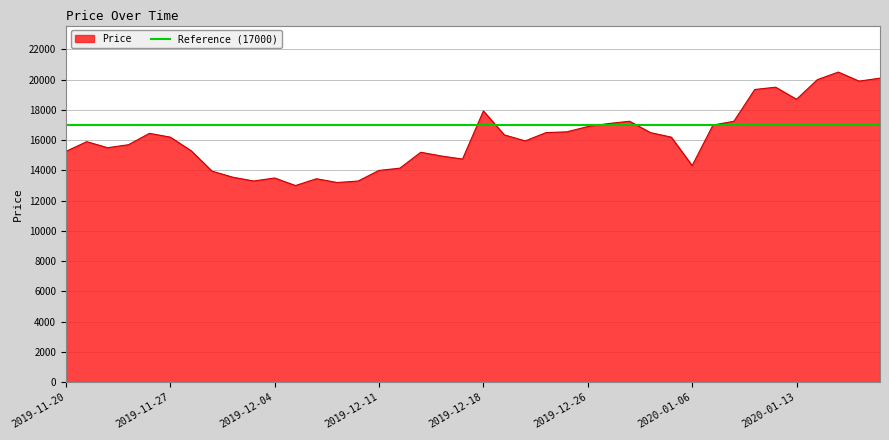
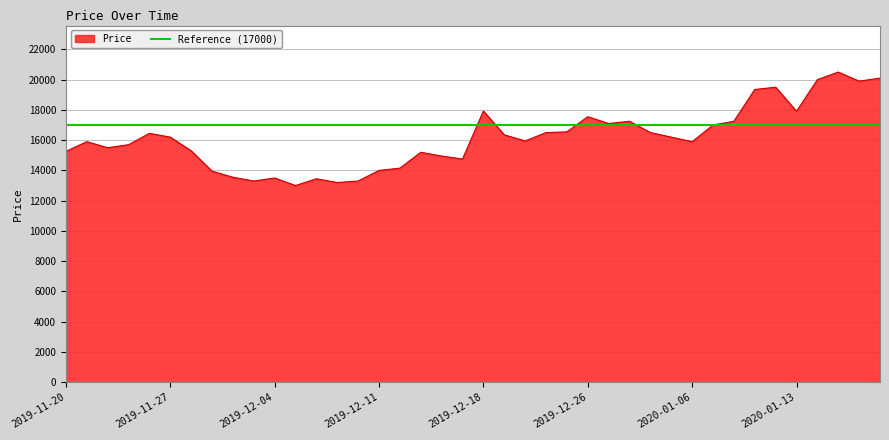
  {
    "2019-11-20": 15300,
    "2019-11-27": 16200,
    "2019-12-04": 13500,
    "2019-12-11": 14000,
    "2019-12-18": 17900,
-   "2019-12-26": 16900,
-   "2020-01-06": 14300,
-   "2020-01-13": 18700
+   "2019-12-26": 17600,
+   "2020-01-06": 15900,
+   "2020-01-13": 17900
  }
